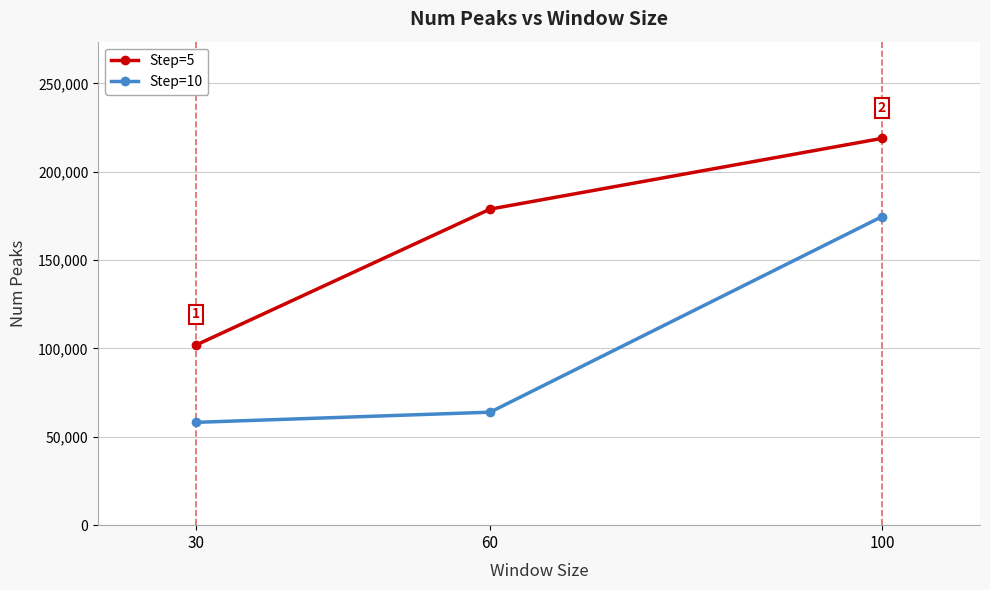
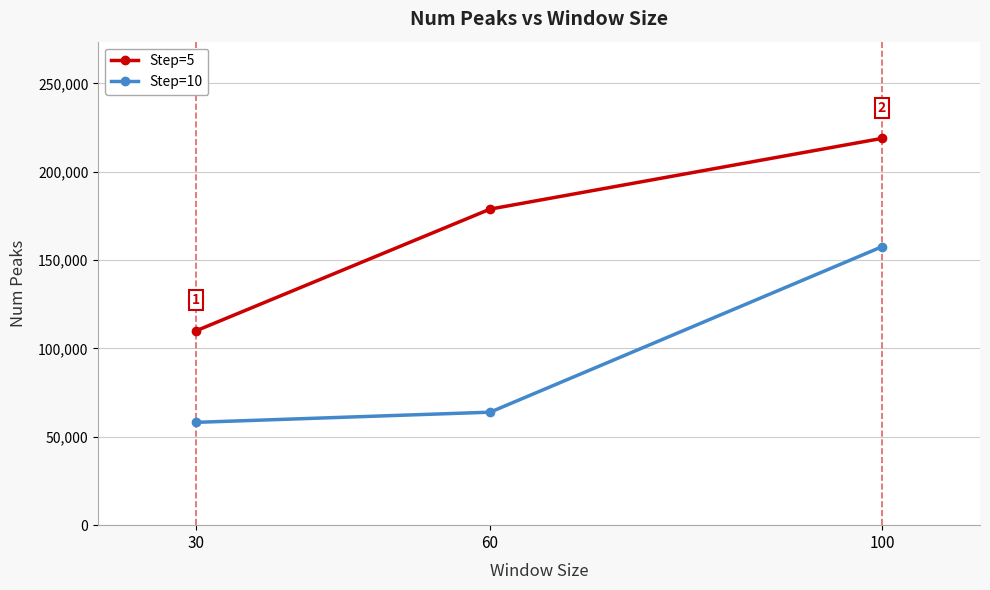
  {
    "Step=5": {
-     "30": "102,000",
+     "30": "110,000",
      "60": "179,000"
    },
    "Step=10": {
      "30": "58,000",
      "60": "64,000",
-     "100": "175,000"
+     "100": "158,000"
    }
  }
